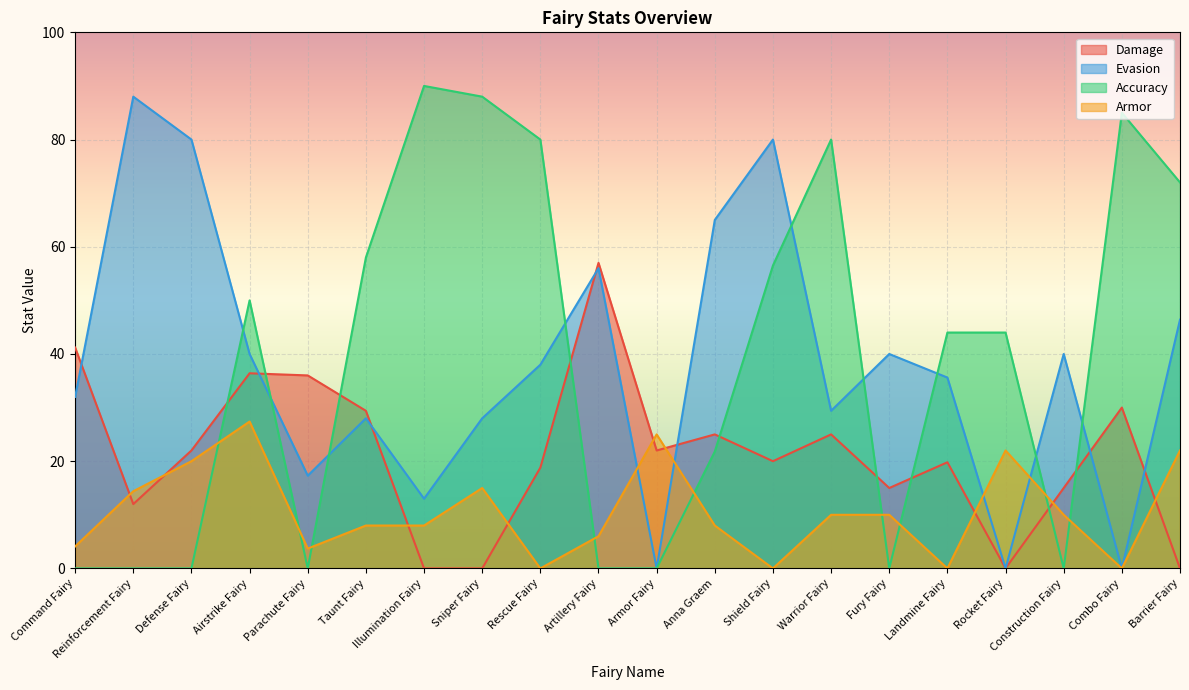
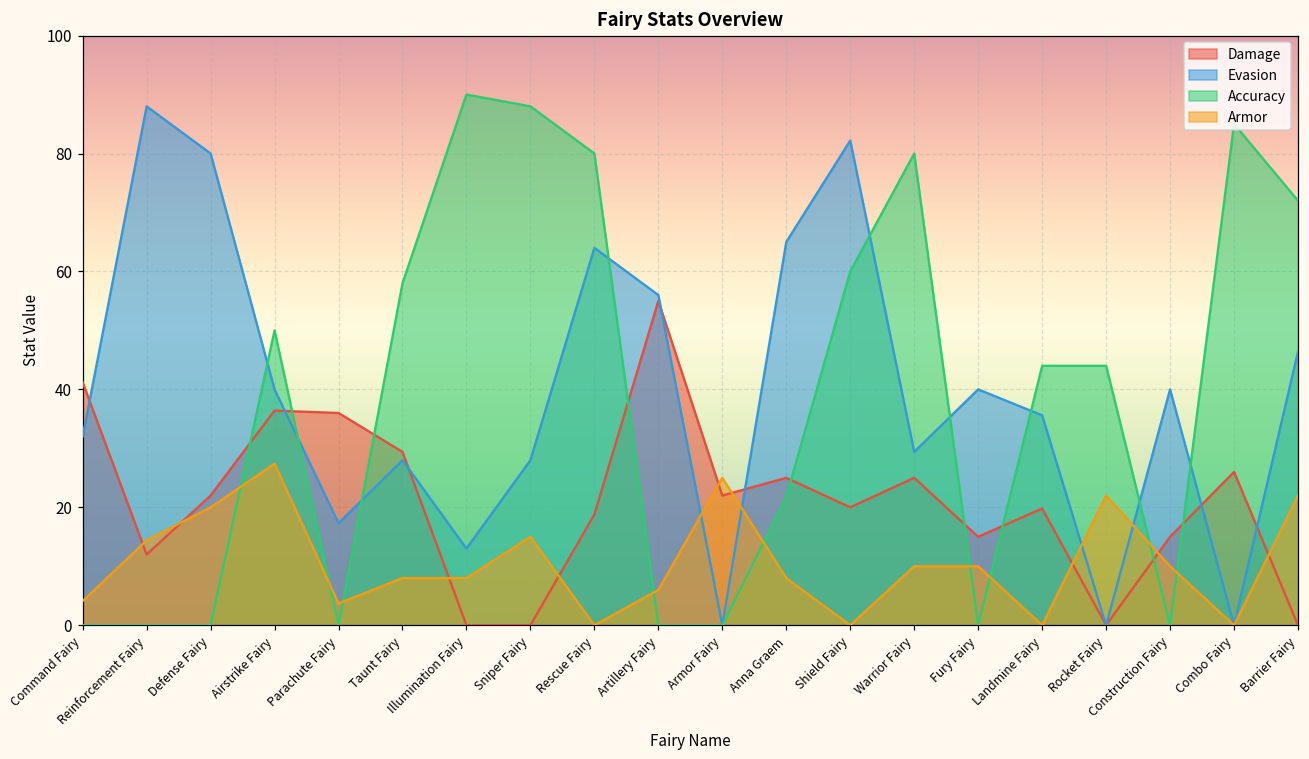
  {
    "Damage": {
      "Command Fairy": 41,
      "Reinforcement Fairy": 12,
      "Defense Fairy": 22,
      "Airstrike Fairy": 36,
      "Parachute Fairy": 36,
      "Taunt Fairy": 29,
      "Illumination Fairy": 0,
      "Sniper Fairy": 0,
      "Rescue Fairy": 19,
-     "Artillery Fairy": 57,
+     "Artillery Fairy": 55,
      "Armor Fairy": 22,
      "Anna Graem": 25,
      "Shield Fairy": 20,
      "Warrior Fairy": 25,
      "Fury Fairy": 15,
      "Landmine Fairy": 20,
      "Construction Fairy": 15,
-     "Combo Fairy": 30,
+     "Combo Fairy": 26,
      "Barrier Fairy": 0
    },
    "Evasion": {
      "Command Fairy": 32,
      "Reinforcement Fairy": 88,
      "Defense Fairy": 80,
      "Airstrike Fairy": 40,
      "Parachute Fairy": 17,
      "Taunt Fairy": 28,
      "Illumination Fairy": 13,
      "Sniper Fairy": 28,
-     "Rescue Fairy": 38,
+     "Rescue Fairy": 64,
      "Artillery Fairy": 56,
      "Anna Graem": 65,
-     "Shield Fairy": 80,
+     "Shield Fairy": 82,
      "Warrior Fairy": 29,
      "Fury Fairy": 40,
      "Landmine Fairy": 36,
      "Construction Fairy": 40,
      "Barrier Fairy": 46
    },
    "Accuracy": {
      "Command Fairy": 0,
      "Reinforcement Fairy": 0,
      "Defense Fairy": 0,
      "Airstrike Fairy": 50,
      "Parachute Fairy": 0,
      "Taunt Fairy": 58,
      "Illumination Fairy": 90,
      "Sniper Fairy": 88,
      "Rescue Fairy": 80,
      "Artillery Fairy": 0,
      "Anna Graem": 22,
-     "Shield Fairy": 57,
+     "Shield Fairy": 60,
      "Warrior Fairy": 80,
      "Fury Fairy": 0,
      "Landmine Fairy": 44,
      "Rocket Fairy": 44,
      "Construction Fairy": 0,
      "Barrier Fairy": 72
    },
    "Armor": {
      "Command Fairy": 4,
      "Reinforcement Fairy": 14,
      "Defense Fairy": 20,
      "Airstrike Fairy": 27,
      "Parachute Fairy": 4,
      "Taunt Fairy": 8,
      "Illumination Fairy": 8,
      "Sniper Fairy": 15,
      "Rescue Fairy": 0,
      "Artillery Fairy": 6,
      "Armor Fairy": 25,
      "Anna Graem": 8,
      "Shield Fairy": 0,
      "Warrior Fairy": 10,
      "Fury Fairy": 10,
      "Landmine Fairy": 0,
      "Rocket Fairy": 22,
      "Construction Fairy": 10,
      "Barrier Fairy": 22
    }
  }
